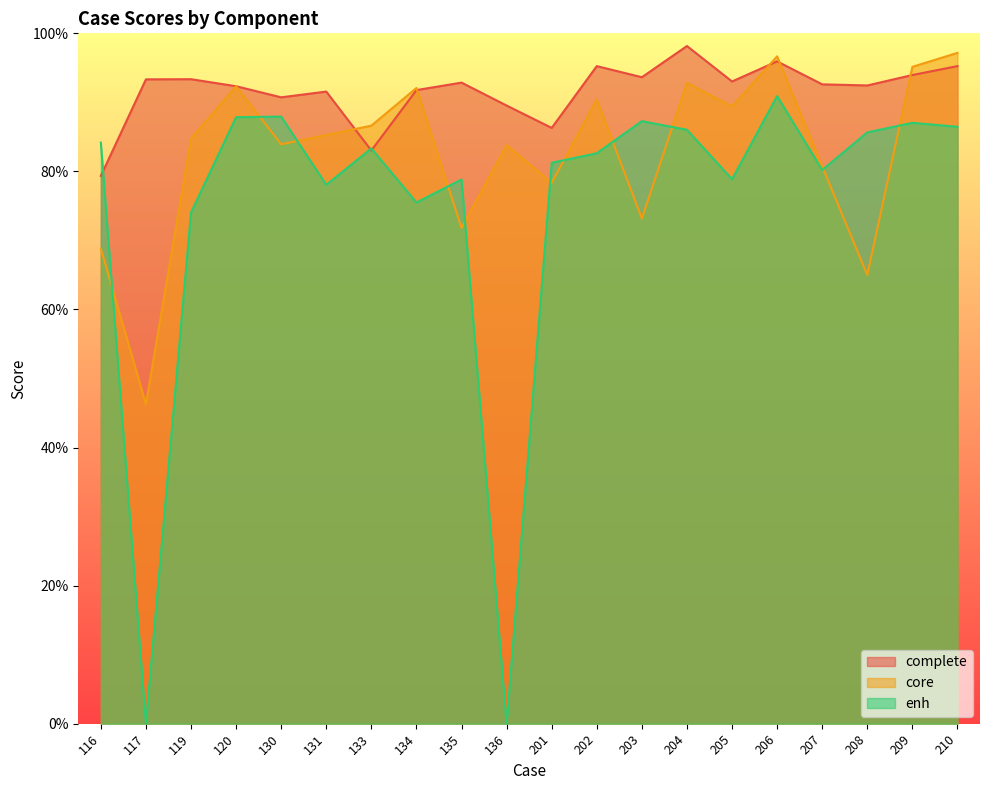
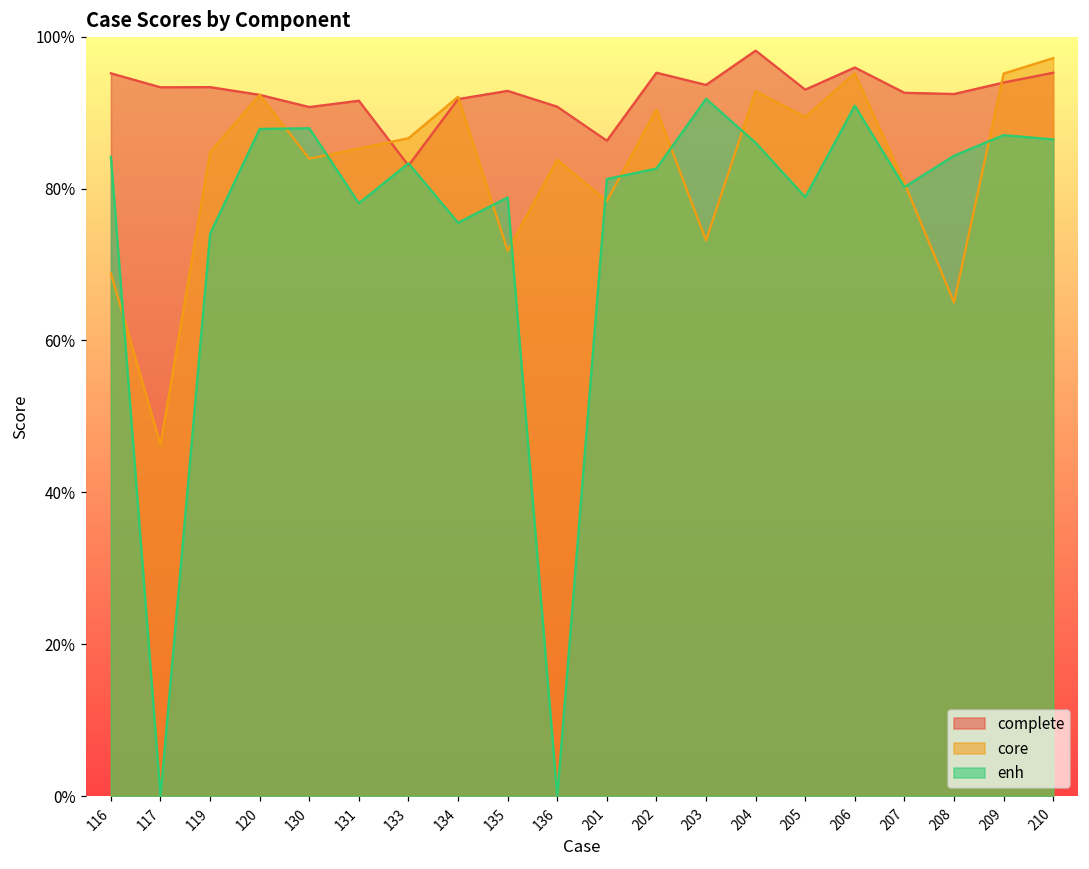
  {
    "complete": {
-     "116": "79%",
+     "116": "95%",
      "117": "93%",
      "119": "93%",
      "130": "91%",
      "131": "92%",
      "135": "93%",
-     "136": "90%",
+     "136": "91%",
      "201": "86%",
      "202": "95%",
      "203": "94%",
      "204": "98%",
      "205": "93%",
      "206": "96%",
      "207": "93%",
      "208": "92%",
      "209": "94%",
      "210": "95%"
    },
    "core": {
      "116": "69%",
      "117": "46%",
      "119": "85%",
      "130": "84%",
      "131": "85%",
      "133": "87%",
      "135": "72%",
      "136": "84%",
      "201": "78%",
      "202": "90%",
      "203": "73%",
      "204": "93%",
      "205": "89%",
-     "206": "97%",
+     "206": "95%",
      "207": "81%",
      "208": "65%",
      "209": "95%",
      "210": "97%"
    },
    "enh": {
      "116": "84%",
      "117": "0%",
      "119": "74%",
      "120": "88%",
      "130": "88%",
      "131": "78%",
      "134": "75%",
      "135": "79%",
      "136": "0%",
      "201": "81%",
      "202": "83%",
-     "203": "87%",
+     "203": "92%",
      "204": "86%",
      "205": "79%",
      "206": "91%",
      "207": "80%",
-     "208": "86%",
+     "208": "84%",
      "209": "87%",
      "210": "86%"
    }
  }
